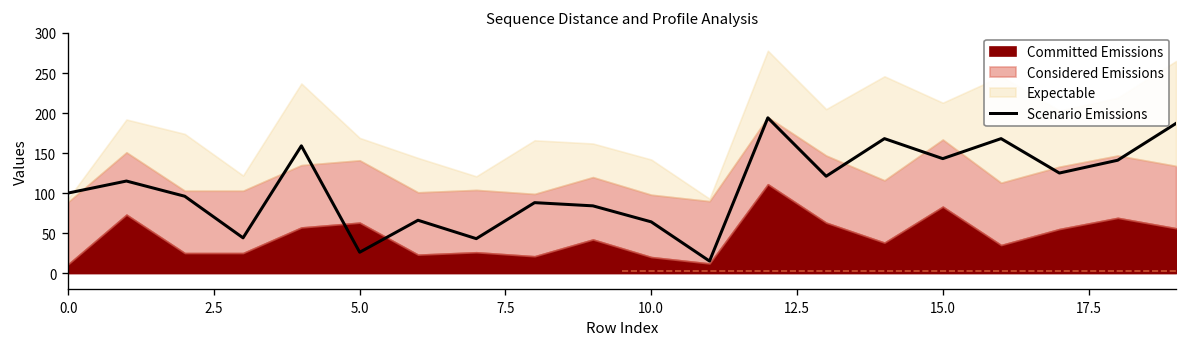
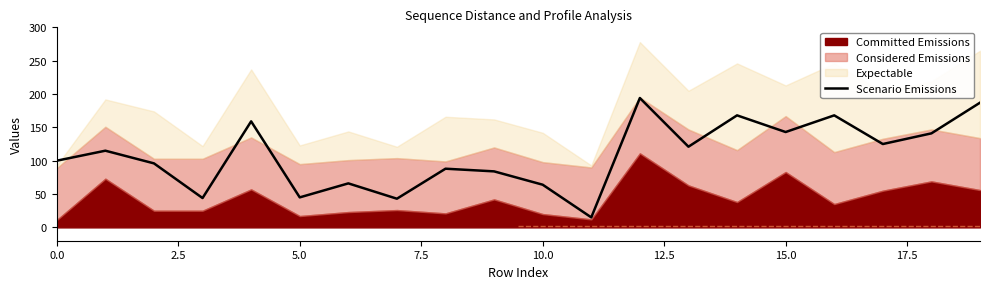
  {
    "Scenario Emissions": {
      "0.0": 100,
-     "5.0": 30,
+     "5.0": 50,
      "10.0": 60,
      "15.0": 140
    },
    "Committed Emissions": {
      "0.0": 10,
-     "5.0": 60,
+     "5.0": 20,
      "10.0": 20,
      "15.0": 80
    },
    "Considered Emissions": {
      "0.0": 80,
      "5.0": 80,
      "10.0": 80,
      "15.0": 80
    },
    "Expectable": {
      "0.0": 0,
      "5.0": 30,
      "10.0": 40,
      "15.0": 50
    }
  }
